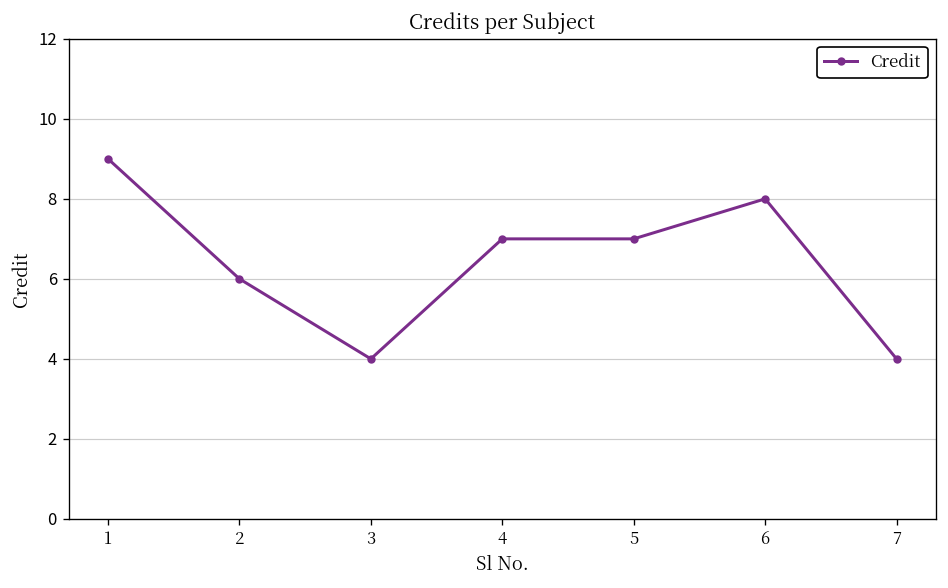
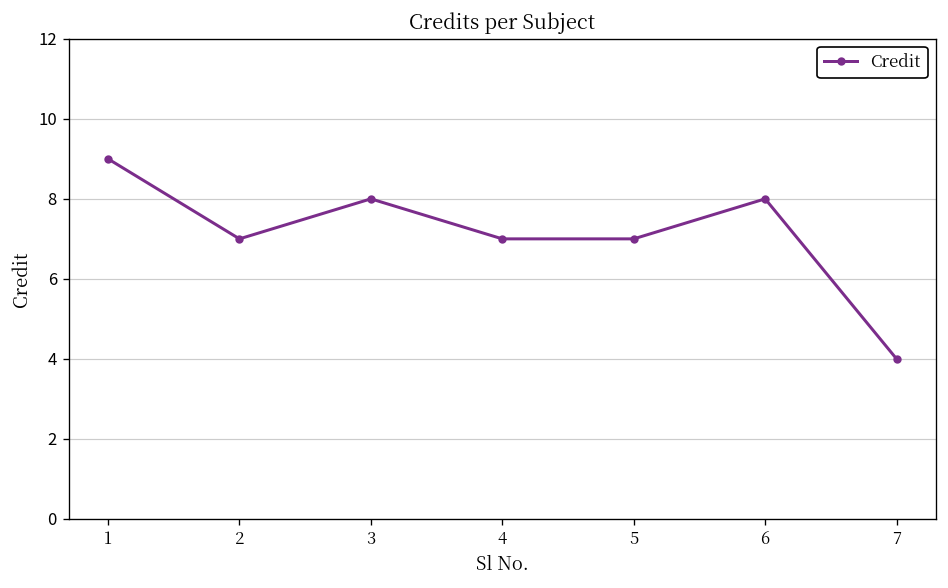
  {
    "1": 9,
-   "2": 6,
-   "3": 4,
+   "2": 7,
+   "3": 8,
    "4": 7,
    "5": 7,
    "6": 8,
    "7": 4
  }
